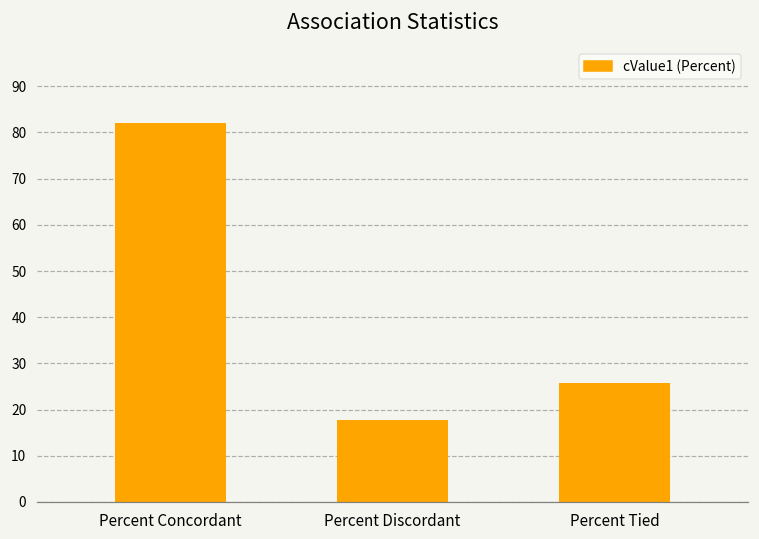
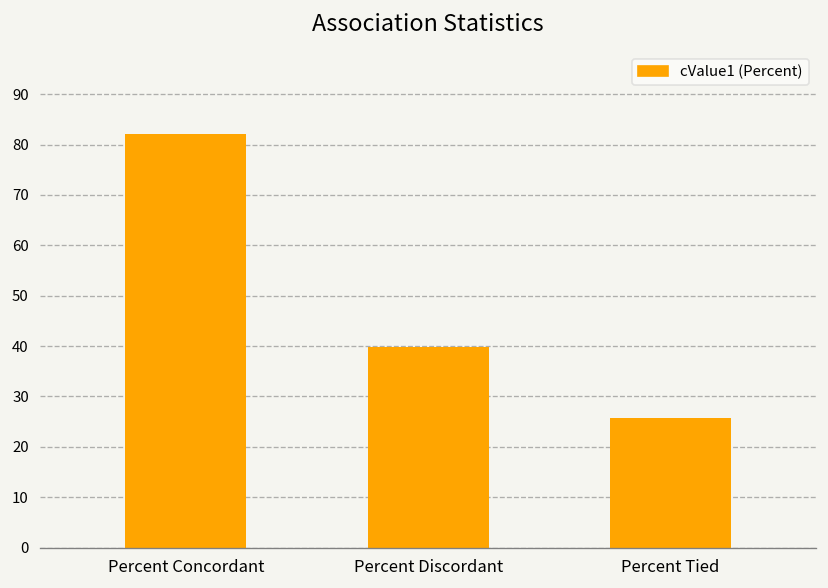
  {
    "Percent Concordant": 82,
-   "Percent Discordant": 18,
+   "Percent Discordant": 40,
    "Percent Tied": 26
  }
